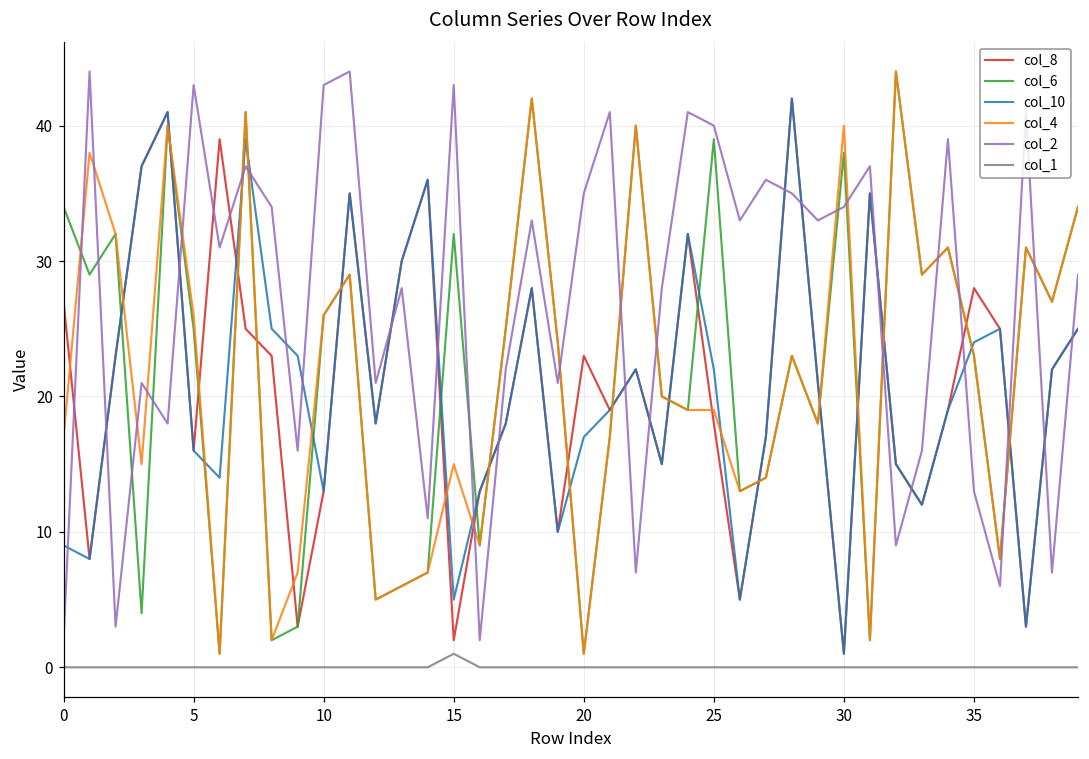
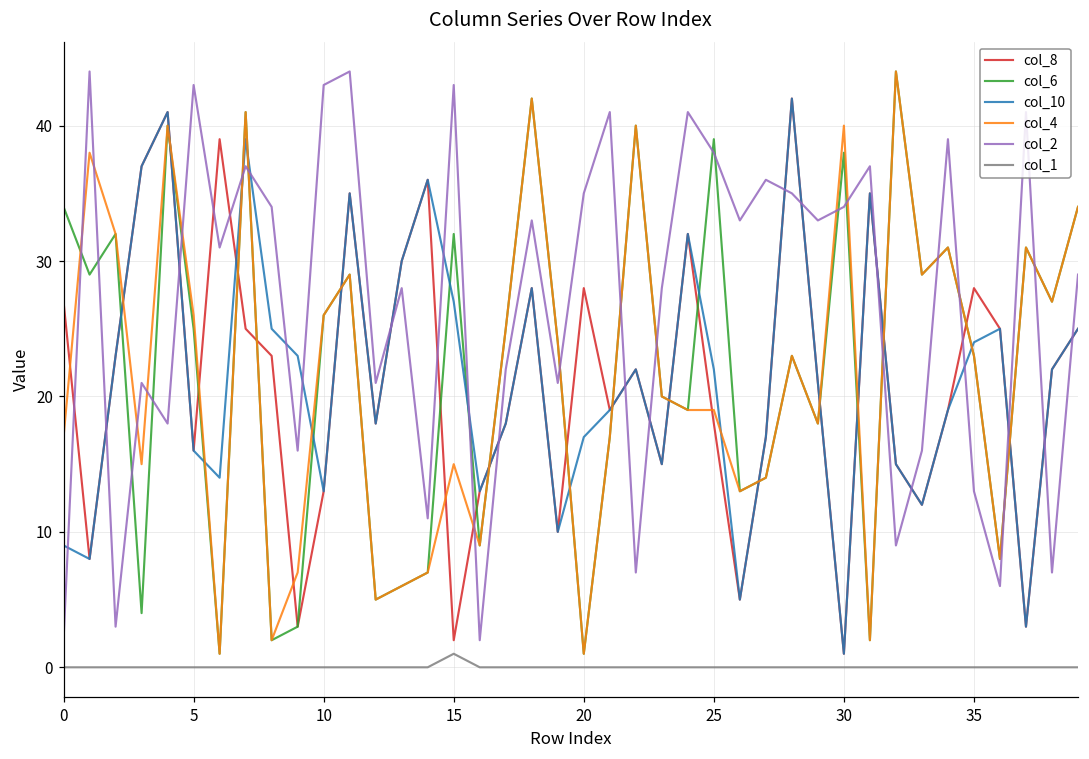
  {
    "col_8": {
      "0": 27,
      "15": 2,
-     "20": 23,
+     "20": 28,
      "25": 18,
      "35": 28
    },
    "col_6": {
      "0": 34,
      "5": 25,
      "15": 32,
      "25": 39,
      "30": 38
    },
    "col_10": {
      "0": 9,
-     "15": 5,
+     "15": 27,
      "20": 17,
      "25": 22,
      "35": 24
    },
    "col_4": {
      "0": 17,
      "5": 26,
      "15": 15,
      "25": 19,
      "30": 40
    },
    "col_2": {
      "0": 2,
      "5": 43,
      "10": 43,
      "15": 43,
      "20": 35,
-     "25": 40,
+     "25": 38,
      "30": 34,
      "35": 13
    },
    "col_1": {
      "0": 0,
      "5": 0,
      "10": 0,
      "15": 1,
      "20": 0,
      "25": 0,
      "30": 0,
      "35": 0
    }
  }
